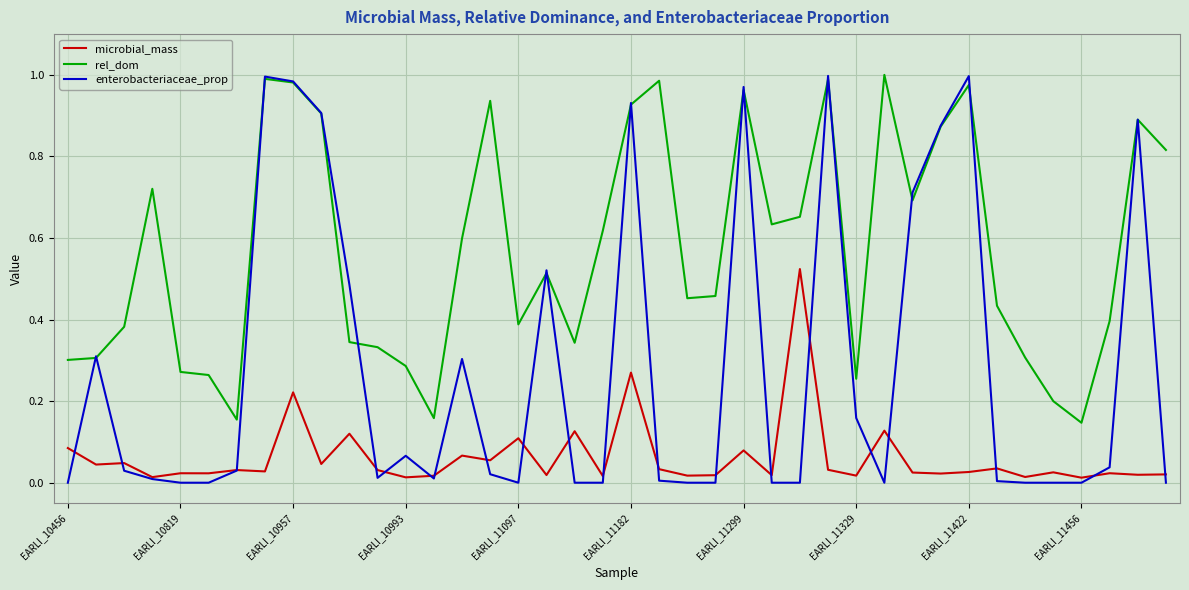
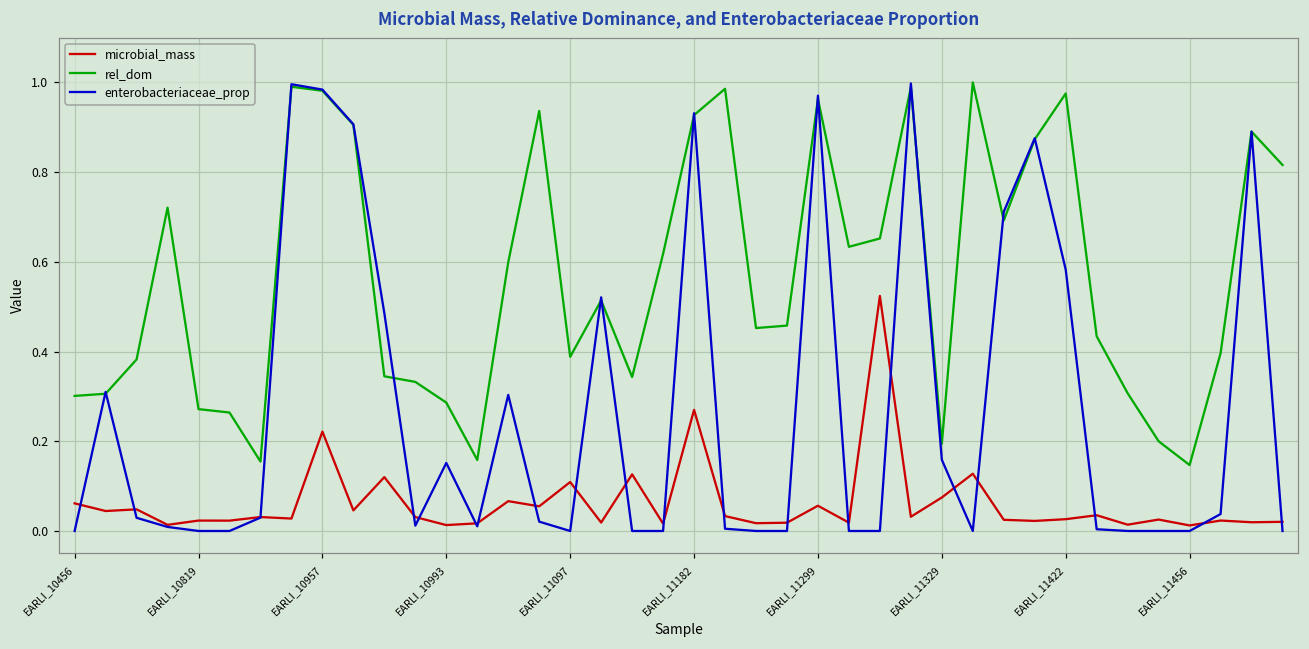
  {
    "microbial_mass": {
-     "EARLI_10456": 0.08,
+     "EARLI_10456": 0.06,
      "EARLI_10819": 0.02,
      "EARLI_10957": 0.22,
      "EARLI_10993": 0.01,
      "EARLI_11097": 0.11,
      "EARLI_11182": 0.27,
-     "EARLI_11299": 0.08,
-     "EARLI_11329": 0.02,
+     "EARLI_11299": 0.06,
+     "EARLI_11329": 0.07,
      "EARLI_11422": 0.03,
      "EARLI_11456": 0.01
    },
    "rel_dom": {
      "EARLI_10456": 0.30,
      "EARLI_10819": 0.27,
      "EARLI_10993": 0.29,
      "EARLI_11097": 0.39,
      "EARLI_11299": 0.96,
-     "EARLI_11329": 0.25,
+     "EARLI_11329": 0.19,
      "EARLI_11422": 0.98,
      "EARLI_11456": 0.15
    },
    "enterobacteriaceae_prop": {
      "EARLI_10456": 0.00,
      "EARLI_10819": 0.00,
-     "EARLI_10993": 0.07,
+     "EARLI_10993": 0.15,
      "EARLI_11097": 0.00,
      "EARLI_11299": 0.97,
      "EARLI_11329": 0.16,
-     "EARLI_11422": 1.00,
+     "EARLI_11422": 0.58,
      "EARLI_11456": 0.00
    }
  }
